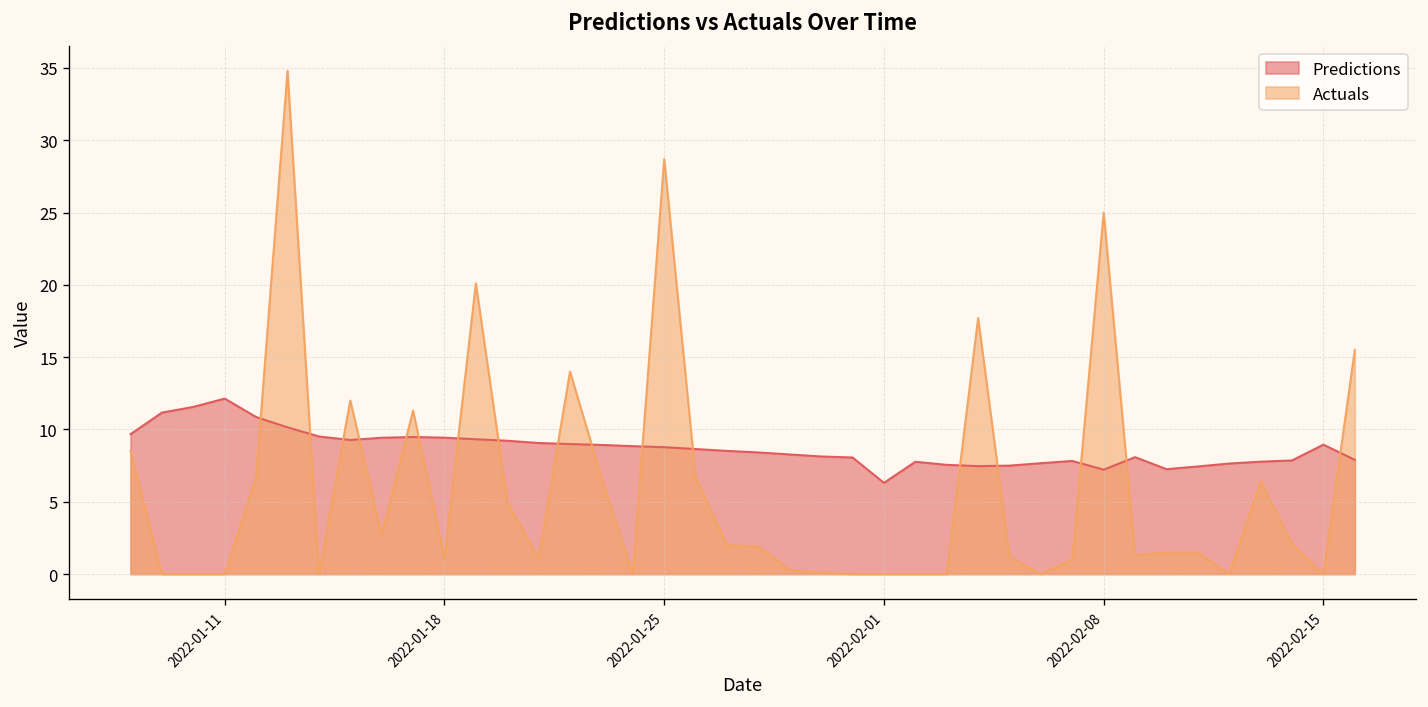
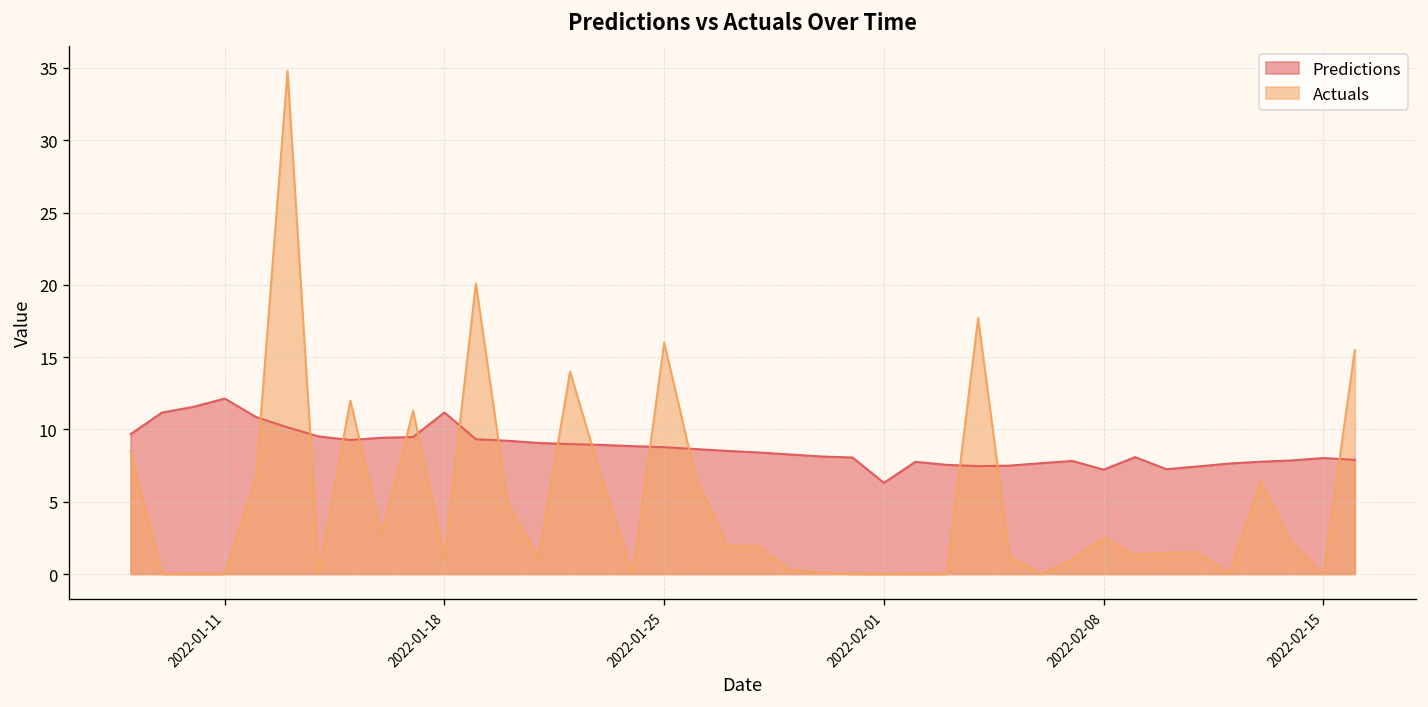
  {
    "Predictions": {
      "2022-01-11": 12.1,
-     "2022-01-18": 9.4,
+     "2022-01-18": 11.2,
      "2022-01-25": 8.8,
      "2022-02-01": 6.3,
      "2022-02-08": 7.2,
-     "2022-02-15": 8.9
+     "2022-02-15": 8.0
    },
    "Actuals": {
      "2022-01-11": 0.0,
      "2022-01-18": 1.1,
-     "2022-01-25": 28.7,
+     "2022-01-25": 16.0,
      "2022-02-01": 0.0,
-     "2022-02-08": 25.0,
+     "2022-02-08": 2.5,
      "2022-02-15": 0.0
    }
  }
